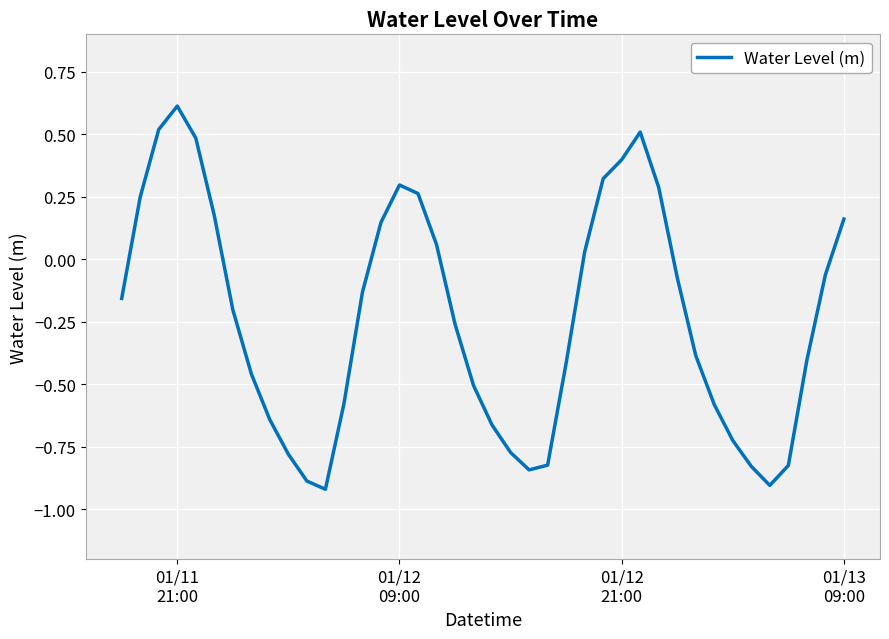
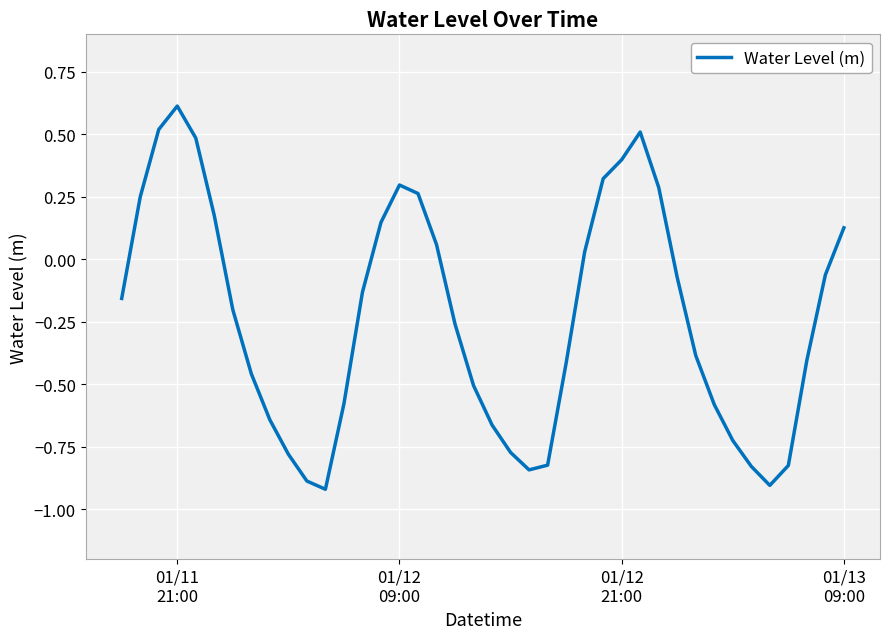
  {
    "01/11 21:00": 0.61,
    "01/12 09:00": 0.30,
    "01/12 21:00": 0.40,
-   "01/13 09:00": 0.16
+   "01/13 09:00": 0.13
  }
